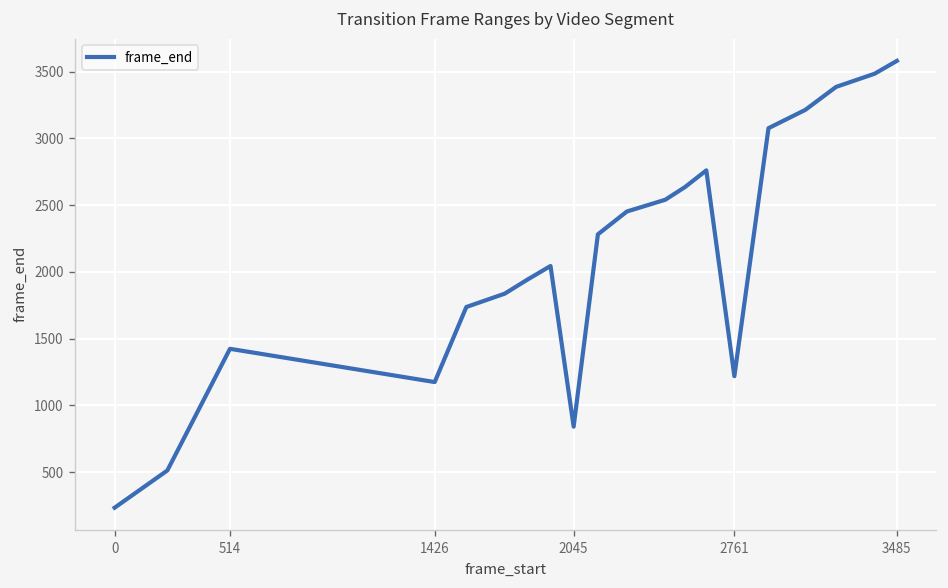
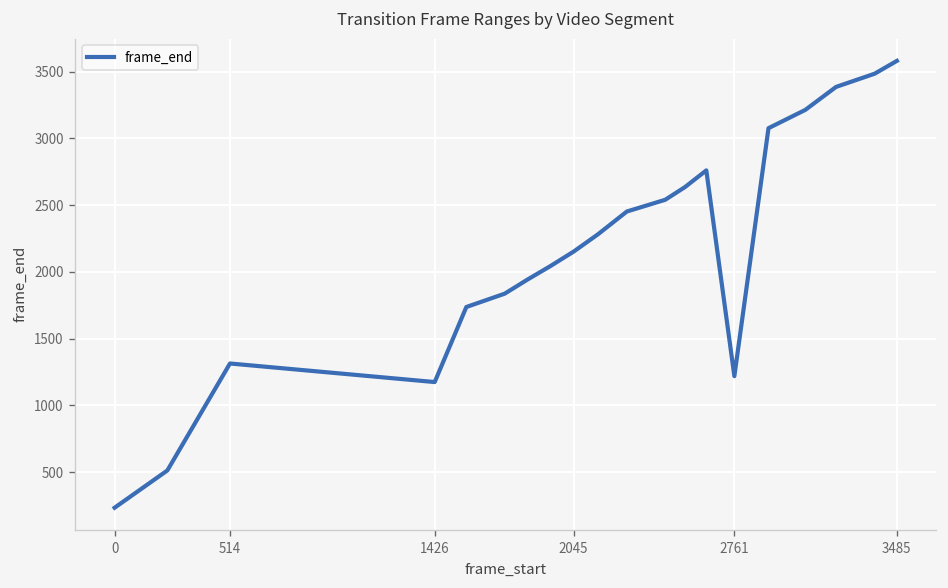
  {
    "0": 230,
-   "514": 1420,
+   "514": 1310,
    "1426": 1180,
-   "2045": 840,
+   "2045": 2150,
    "2761": 1220,
    "3485": 3580
  }
